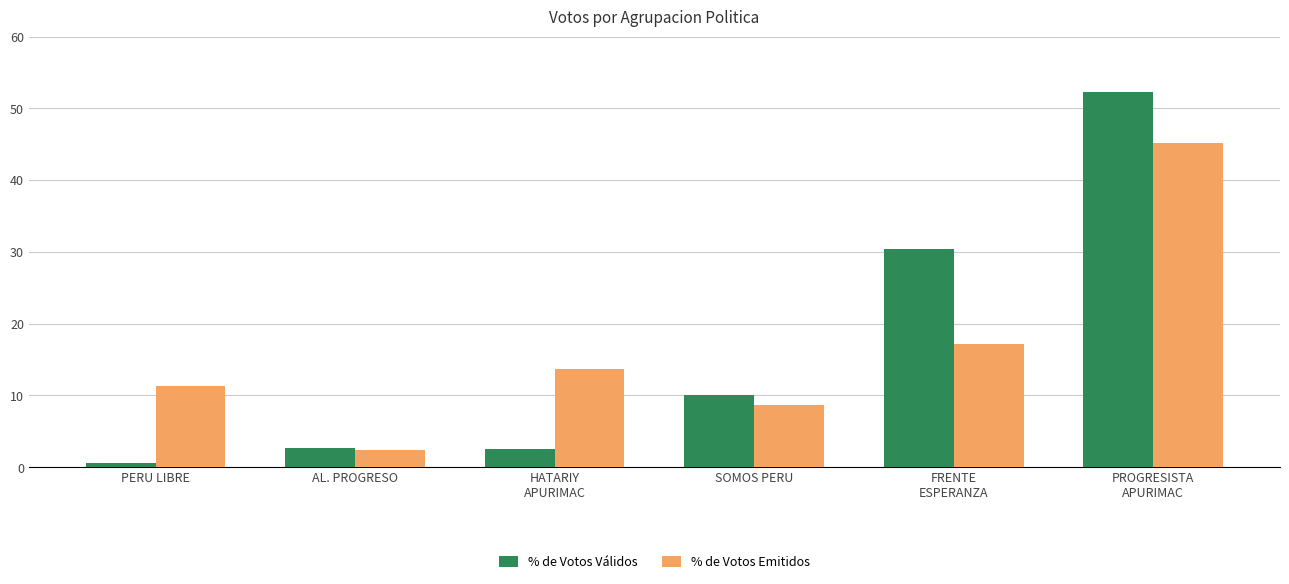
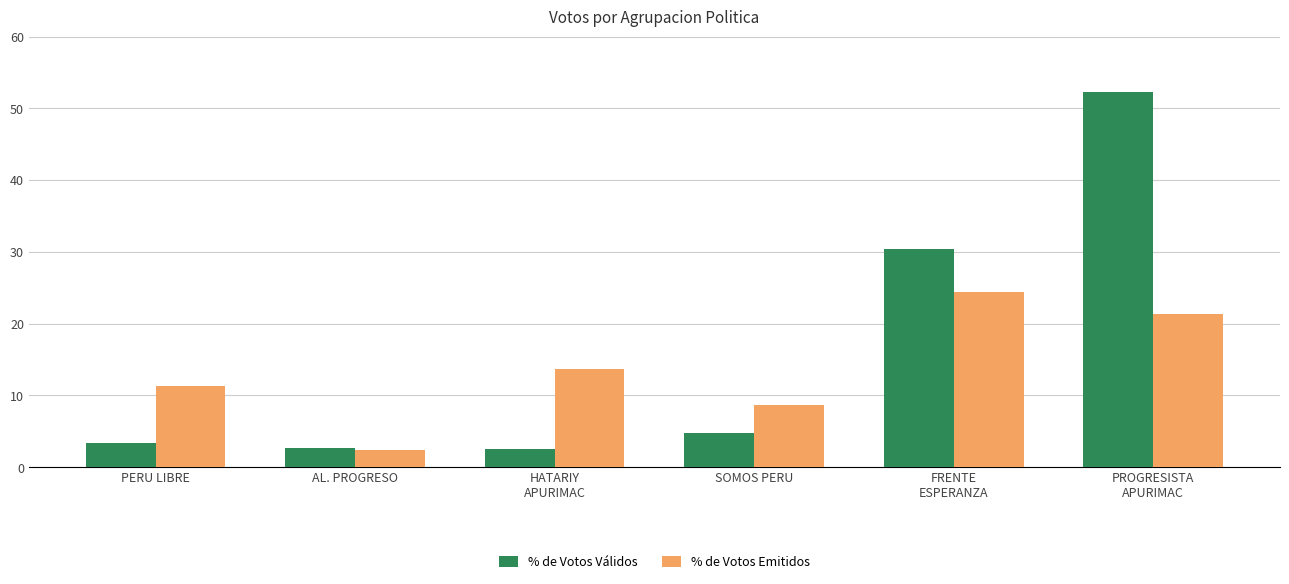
  {
    "% de Votos Válidos": {
-     "PERU LIBRE": 1,
+     "PERU LIBRE": 3,
      "AL. PROGRESO": 3,
      "HATARIY APURIMAC": 3,
-     "SOMOS PERU": 10,
+     "SOMOS PERU": 5,
      "FRENTE ESPERANZA": 30,
      "PROGRESISTA APURIMAC": 52
    },
    "% de Votos Emitidos": {
      "PERU LIBRE": 11,
      "AL. PROGRESO": 2,
      "HATARIY APURIMAC": 14,
      "SOMOS PERU": 9,
-     "FRENTE ESPERANZA": 17,
-     "PROGRESISTA APURIMAC": 45
+     "FRENTE ESPERANZA": 24,
+     "PROGRESISTA APURIMAC": 21
    }
  }
